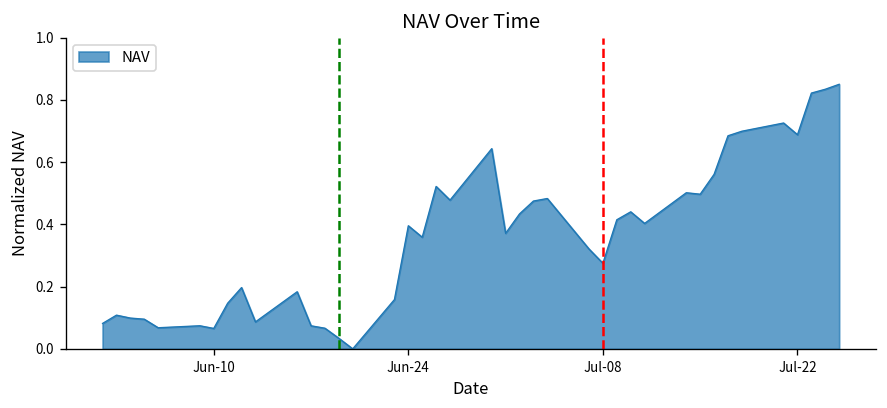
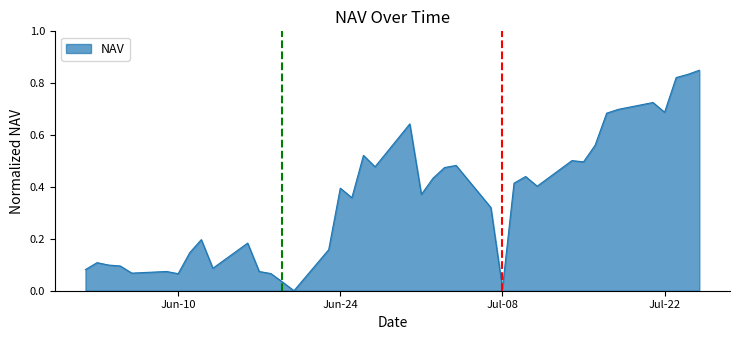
  {
    "Jun-10": 0.07,
    "Jun-24": 0.40,
-   "Jul-08": 0.27,
+   "Jul-08": 0.01,
    "Jul-22": 0.69
  }
